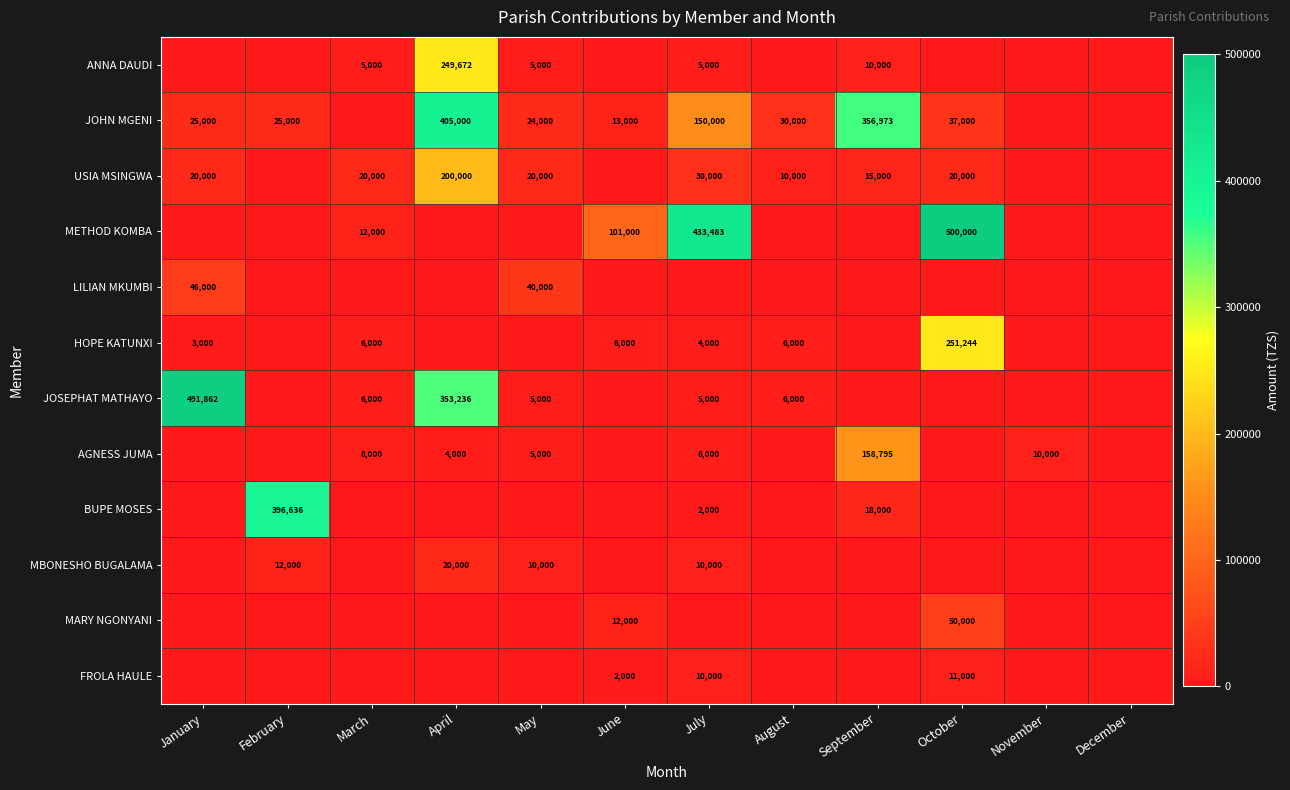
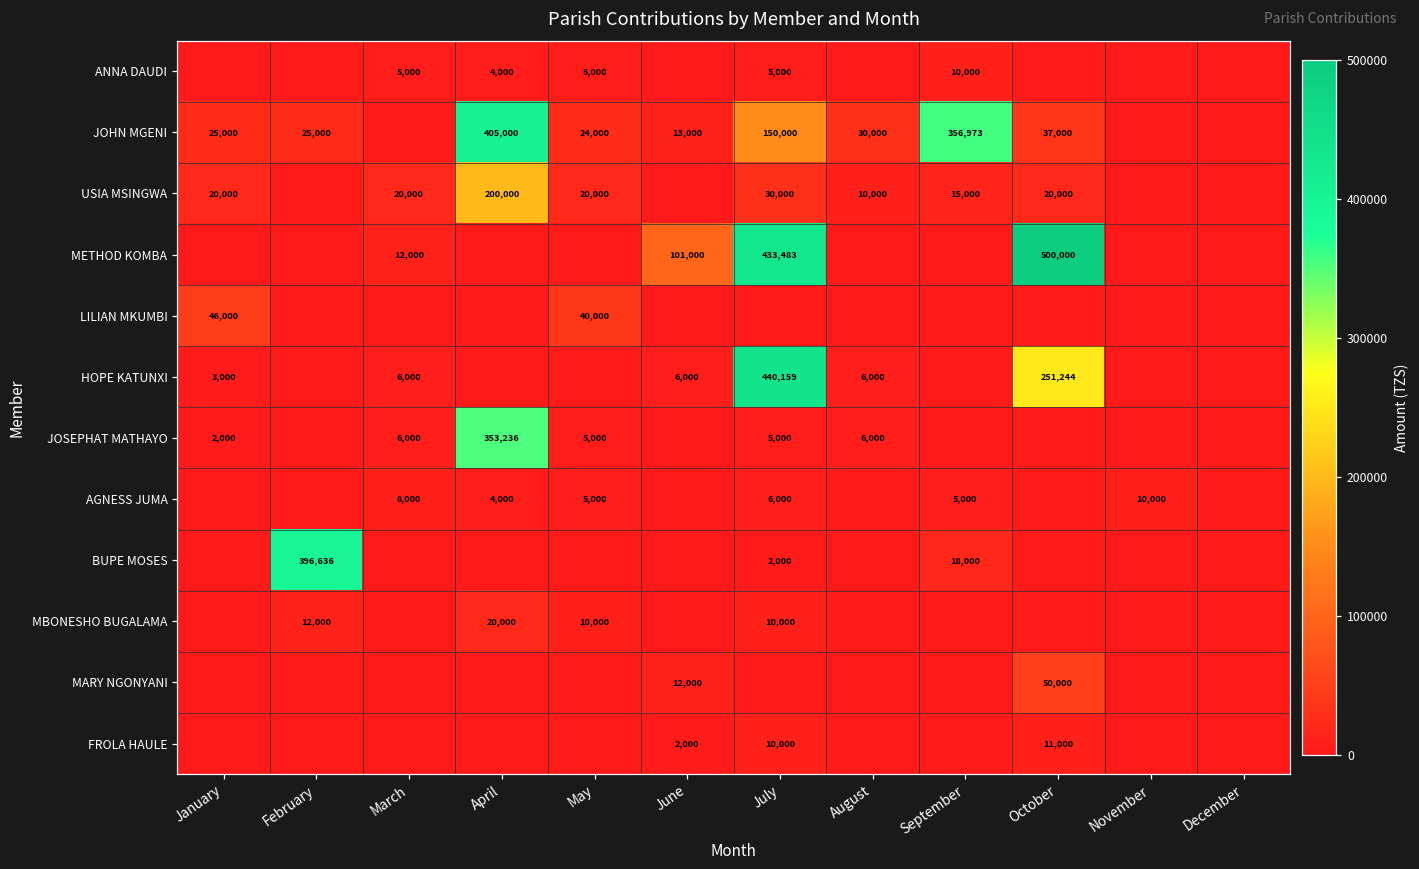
  {
    "ANNA DAUDI": {
      "March": "5,000",
-     "April": "249,672",
+     "April": "4,000",
      "May": "5,000",
      "July": "5,000",
      "September": "10,000"
    },
    "JOHN MGENI": {
      "January": "25,000",
      "February": "25,000",
      "April": "405,000",
      "May": "24,000",
      "June": "13,000",
      "July": "150,000",
      "August": "30,000",
      "September": "356,973",
      "October": "37,000"
    },
    "USIA MSINGWA": {
      "January": "20,000",
      "March": "20,000",
      "April": "200,000",
      "May": "20,000",
      "July": "30,000",
      "August": "10,000",
      "September": "15,000",
      "October": "20,000"
    },
    "METHOD KOMBA": {
      "March": "12,000",
      "June": "101,000",
      "July": "433,483",
      "October": "500,000"
    },
    "LILIAN MKUMBI": {
      "January": "46,000",
      "May": "40,000"
    },
    "HOPE KATUNXI": {
      "January": "3,000",
      "March": "6,000",
      "June": "6,000",
-     "July": "4,000",
+     "July": "440,159",
      "August": "6,000",
      "October": "251,244"
    },
    "JOSEPHAT MATHAYO": {
-     "January": "491,862",
+     "January": "2,000",
      "March": "6,000",
      "April": "353,236",
      "May": "5,000",
      "July": "5,000",
      "August": "6,000"
    },
    "AGNESS JUMA": {
      "March": "8,000",
      "April": "4,000",
      "May": "5,000",
      "July": "6,000",
-     "September": "158,795",
+     "September": "5,000",
      "November": "10,000"
    },
    "BUPE MOSES": {
      "February": "396,636",
      "July": "2,000",
      "September": "18,000"
    },
    "MBONESHO BUGALAMA": {
      "February": "12,000",
      "April": "20,000",
      "May": "10,000",
      "July": "10,000"
    },
    "MARY NGONYANI": {
      "June": "12,000",
      "October": "50,000"
    },
    "FROLA HAULE": {
      "June": "2,000",
      "July": "10,000",
      "October": "11,000"
    }
  }
